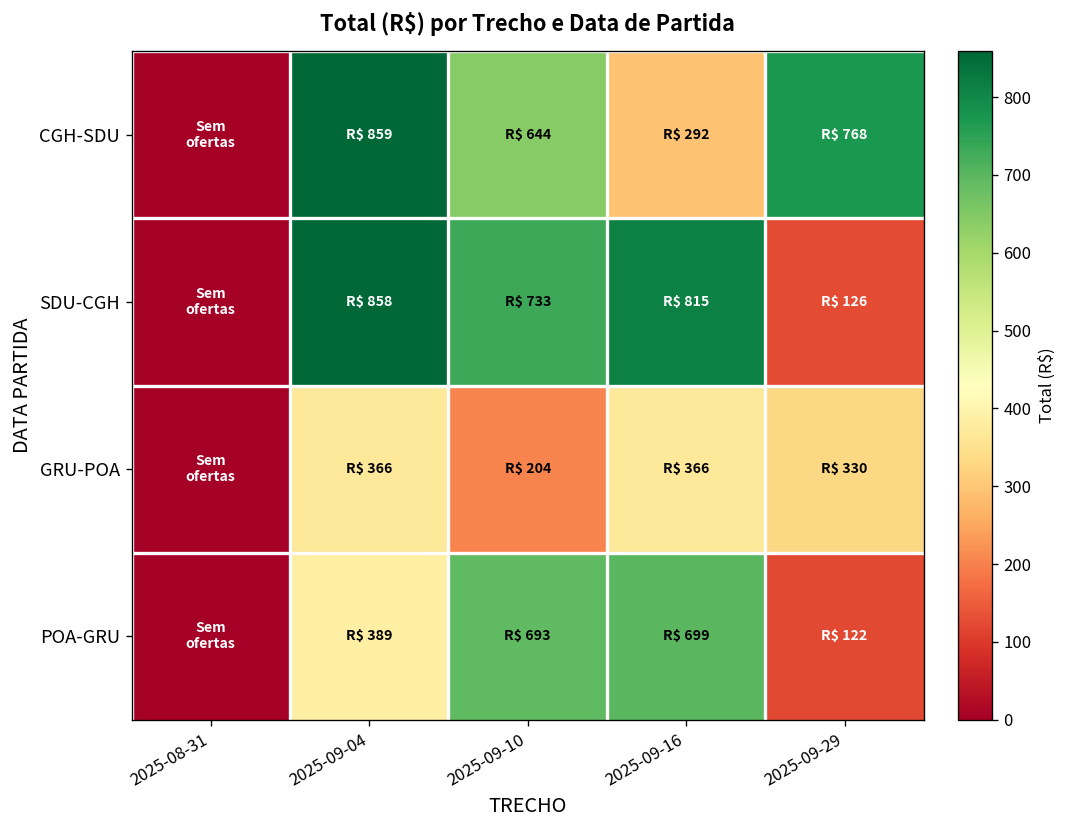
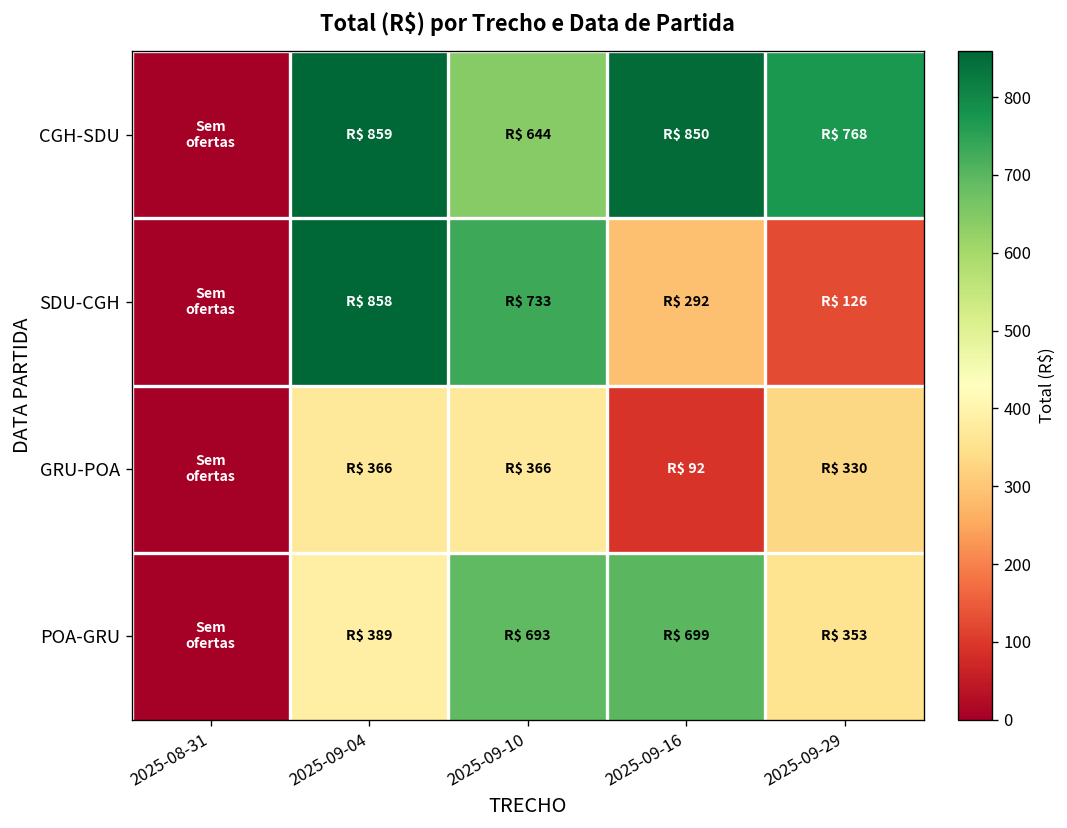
  {
    "CGH-SDU": {
      "2025-09-04": 859,
      "2025-09-10": 644,
-     "2025-09-16": 292,
+     "2025-09-16": 850,
      "2025-09-29": 768
    },
    "SDU-CGH": {
      "2025-09-04": 858,
      "2025-09-10": 733,
-     "2025-09-16": 815,
+     "2025-09-16": 292,
      "2025-09-29": 126
    },
    "GRU-POA": {
      "2025-09-04": 366,
-     "2025-09-10": 204,
-     "2025-09-16": 366,
+     "2025-09-10": 366,
+     "2025-09-16": 92,
      "2025-09-29": 330
    },
    "POA-GRU": {
      "2025-09-04": 389,
      "2025-09-10": 693,
      "2025-09-16": 699,
-     "2025-09-29": 122
+     "2025-09-29": 353
    }
  }
